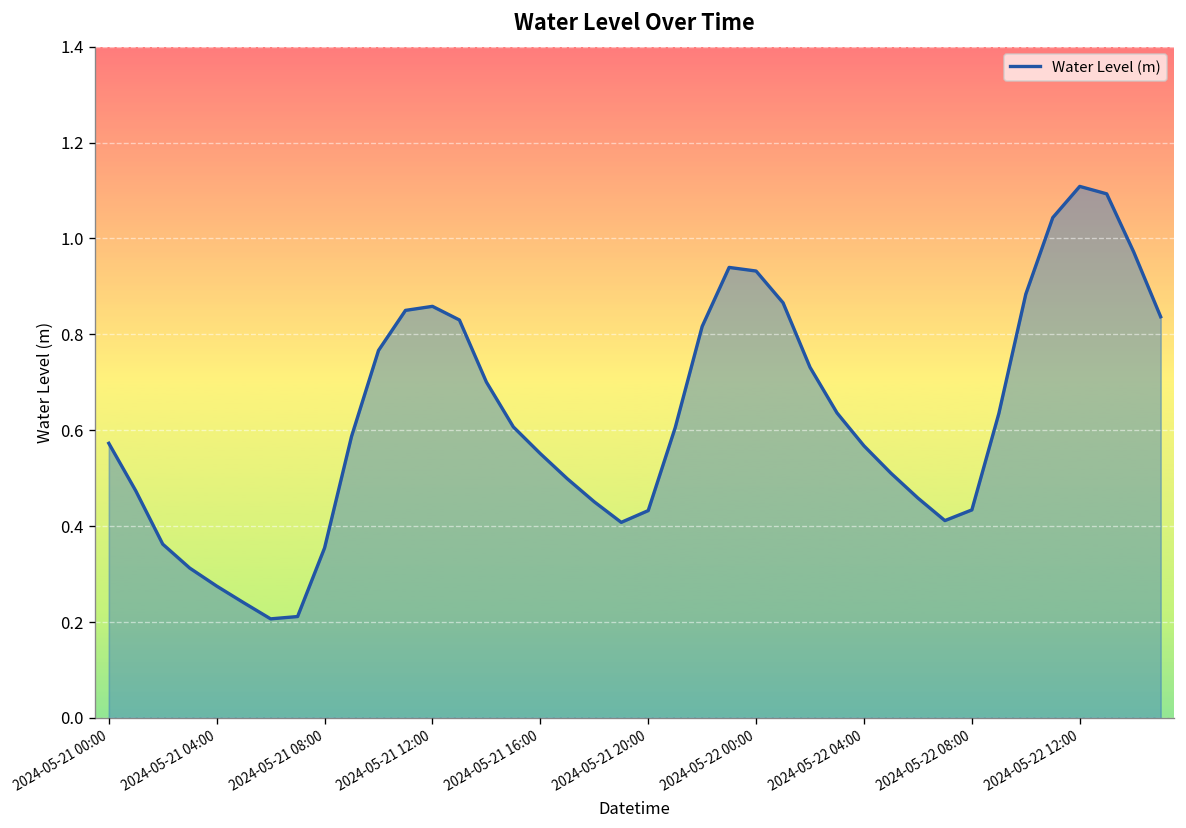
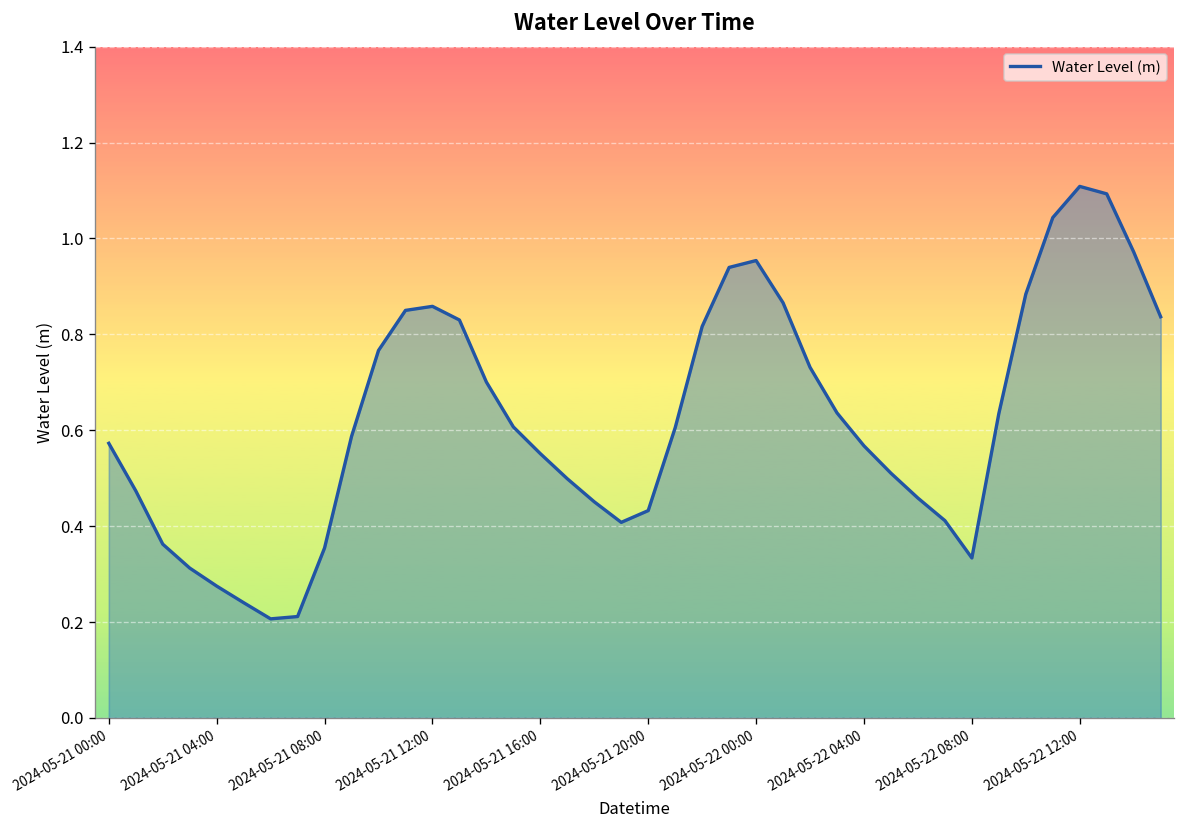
  {
    "2024-05-21 00:00": 0.57,
    "2024-05-21 04:00": 0.27,
    "2024-05-21 08:00": 0.35,
    "2024-05-21 12:00": 0.86,
    "2024-05-21 16:00": 0.55,
    "2024-05-21 20:00": 0.43,
-   "2024-05-22 00:00": 0.93,
+   "2024-05-22 00:00": 0.95,
    "2024-05-22 04:00": 0.57,
-   "2024-05-22 08:00": 0.43,
+   "2024-05-22 08:00": 0.33,
    "2024-05-22 12:00": 1.11
  }
